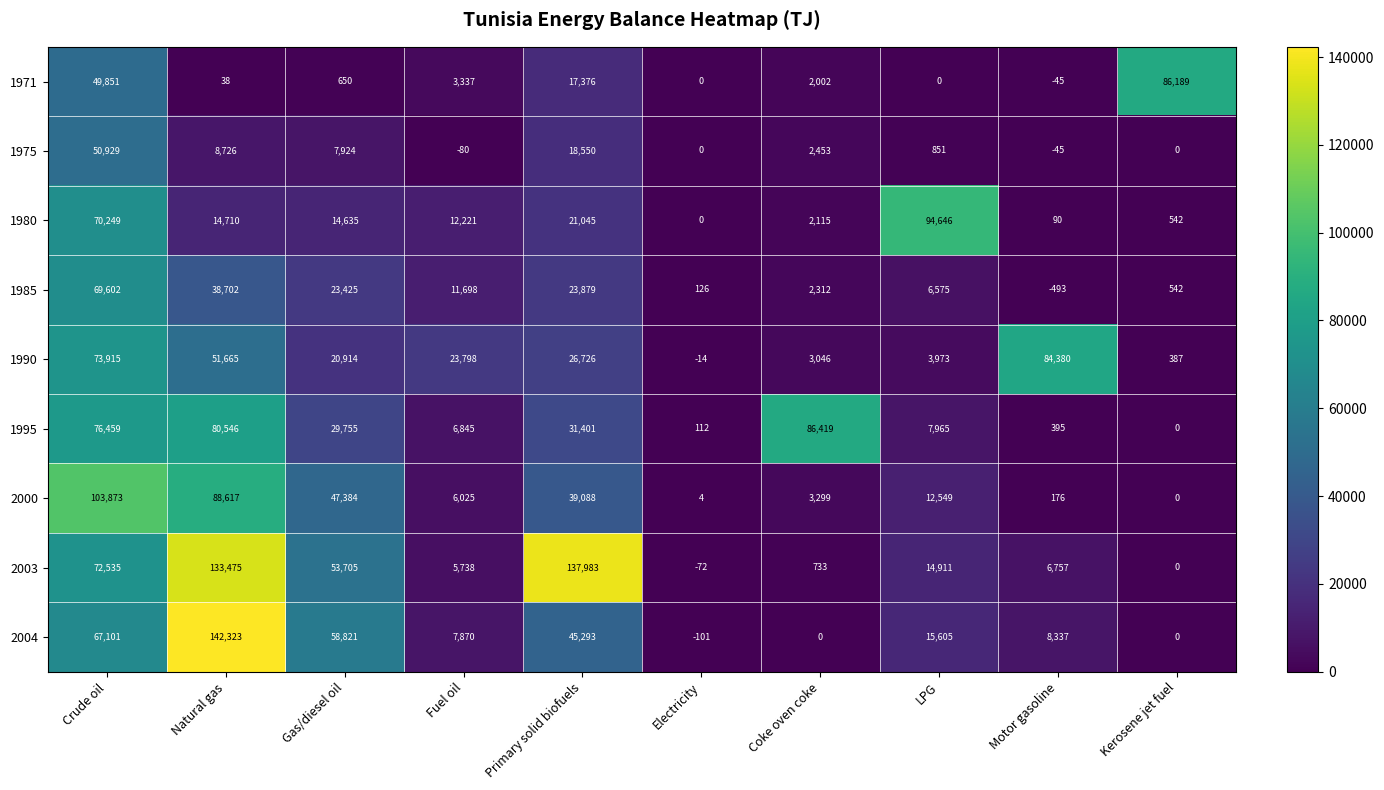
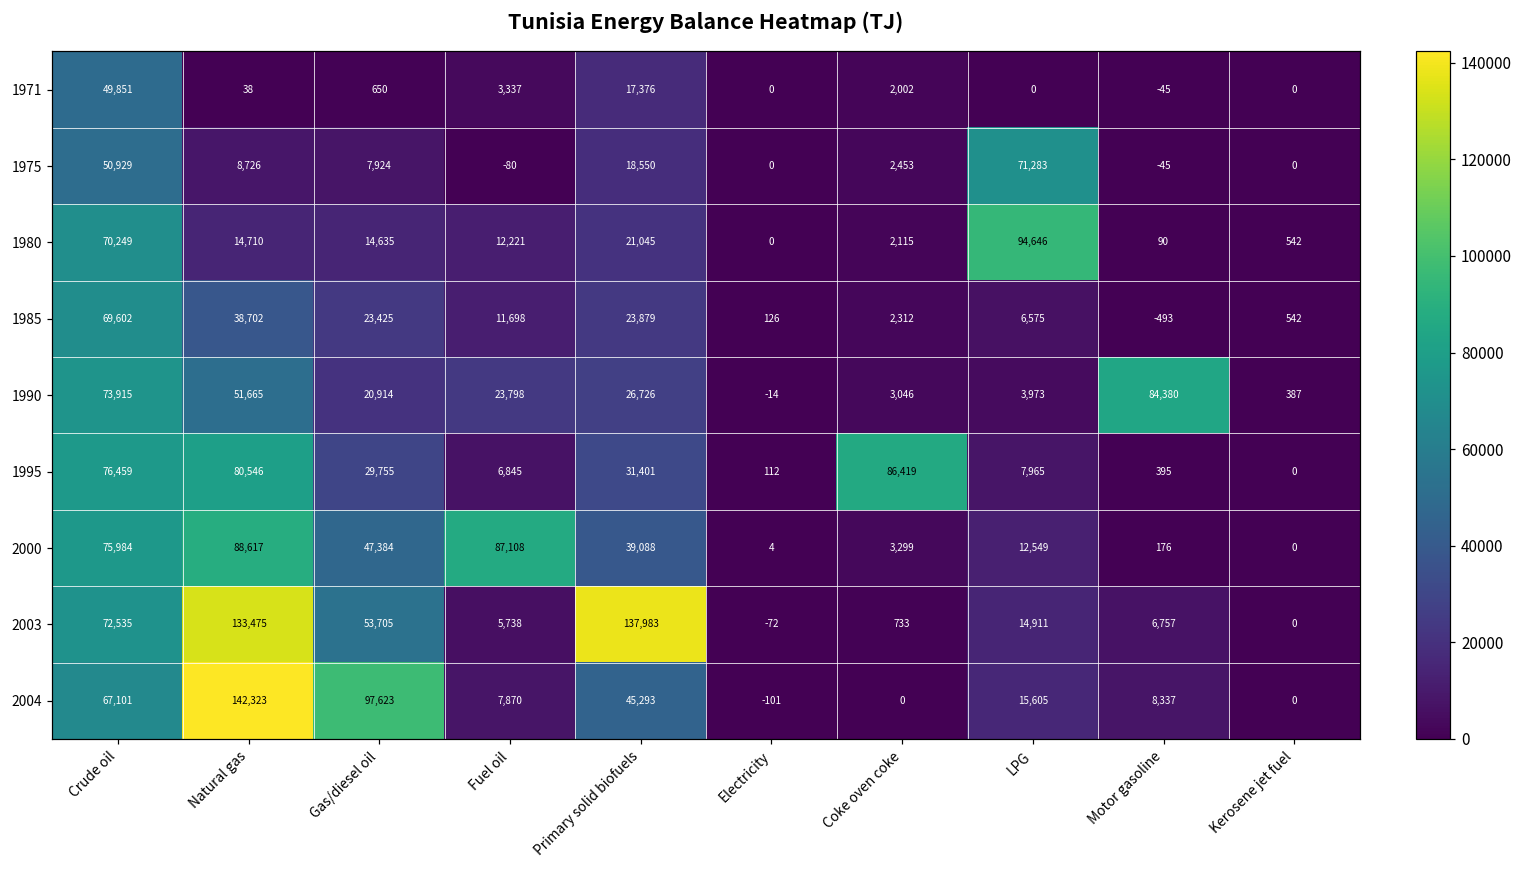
  {
    "1971": {
      "Crude oil": "49,851",
      "Natural gas": "38",
      "Gas/diesel oil": "650",
      "Fuel oil": "3,337",
      "Primary solid biofuels": "17,376",
      "Electricity": "0",
      "Coke oven coke": "2,002",
      "LPG": "0",
      "Motor gasoline": "-45",
-     "Kerosene jet fuel": "86,189"
+     "Kerosene jet fuel": "0"
    },
    "1975": {
      "Crude oil": "50,929",
      "Natural gas": "8,726",
      "Gas/diesel oil": "7,924",
      "Fuel oil": "-80",
      "Primary solid biofuels": "18,550",
      "Electricity": "0",
      "Coke oven coke": "2,453",
-     "LPG": "851",
+     "LPG": "71,283",
      "Motor gasoline": "-45",
      "Kerosene jet fuel": "0"
    },
    "1980": {
      "Crude oil": "70,249",
      "Natural gas": "14,710",
      "Gas/diesel oil": "14,635",
      "Fuel oil": "12,221",
      "Primary solid biofuels": "21,045",
      "Electricity": "0",
      "Coke oven coke": "2,115",
      "LPG": "94,646",
      "Motor gasoline": "90",
      "Kerosene jet fuel": "542"
    },
    "1985": {
      "Crude oil": "69,602",
      "Natural gas": "38,702",
      "Gas/diesel oil": "23,425",
      "Fuel oil": "11,698",
      "Primary solid biofuels": "23,879",
      "Electricity": "126",
      "Coke oven coke": "2,312",
      "LPG": "6,575",
      "Motor gasoline": "-493",
      "Kerosene jet fuel": "542"
    },
    "1990": {
      "Crude oil": "73,915",
      "Natural gas": "51,665",
      "Gas/diesel oil": "20,914",
      "Fuel oil": "23,798",
      "Primary solid biofuels": "26,726",
      "Electricity": "-14",
      "Coke oven coke": "3,046",
      "LPG": "3,973",
      "Motor gasoline": "84,380",
      "Kerosene jet fuel": "387"
    },
    "1995": {
      "Crude oil": "76,459",
      "Natural gas": "80,546",
      "Gas/diesel oil": "29,755",
      "Fuel oil": "6,845",
      "Primary solid biofuels": "31,401",
      "Electricity": "112",
      "Coke oven coke": "86,419",
      "LPG": "7,965",
      "Motor gasoline": "395",
      "Kerosene jet fuel": "0"
    },
    "2000": {
-     "Crude oil": "103,873",
+     "Crude oil": "75,984",
      "Natural gas": "88,617",
      "Gas/diesel oil": "47,384",
-     "Fuel oil": "6,025",
+     "Fuel oil": "87,108",
      "Primary solid biofuels": "39,088",
      "Electricity": "4",
      "Coke oven coke": "3,299",
      "LPG": "12,549",
      "Motor gasoline": "176",
      "Kerosene jet fuel": "0"
    },
    "2003": {
      "Crude oil": "72,535",
      "Natural gas": "133,475",
      "Gas/diesel oil": "53,705",
      "Fuel oil": "5,738",
      "Primary solid biofuels": "137,983",
      "Electricity": "-72",
      "Coke oven coke": "733",
      "LPG": "14,911",
      "Motor gasoline": "6,757",
      "Kerosene jet fuel": "0"
    },
    "2004": {
      "Crude oil": "67,101",
      "Natural gas": "142,323",
-     "Gas/diesel oil": "58,821",
+     "Gas/diesel oil": "97,623",
      "Fuel oil": "7,870",
      "Primary solid biofuels": "45,293",
      "Electricity": "-101",
      "Coke oven coke": "0",
      "LPG": "15,605",
      "Motor gasoline": "8,337",
      "Kerosene jet fuel": "0"
    }
  }
